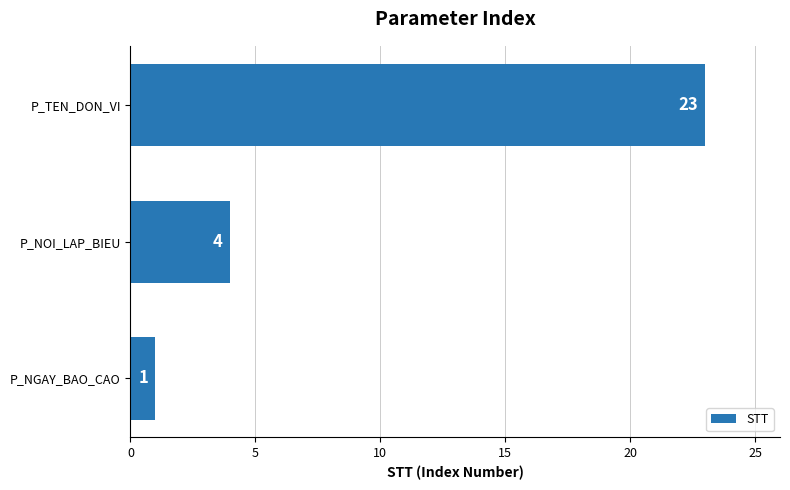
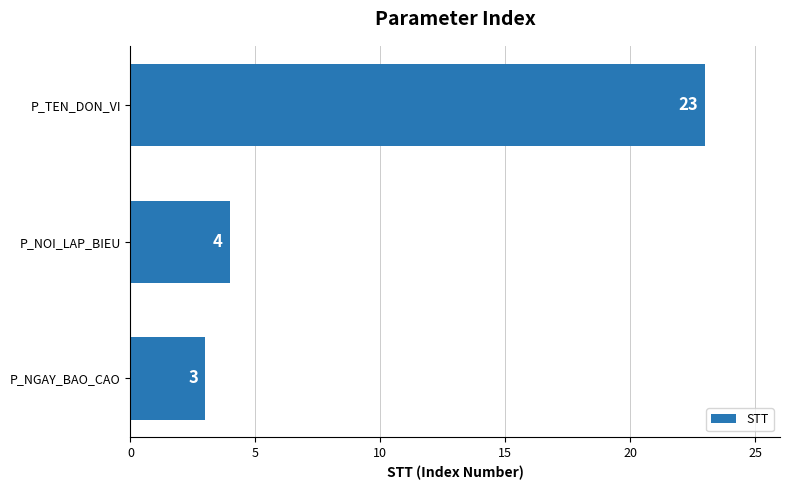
  {
    "P_TEN_DON_VI": 23,
    "P_NOI_LAP_BIEU": 4,
-   "P_NGAY_BAO_CAO": 1
+   "P_NGAY_BAO_CAO": 3
  }
